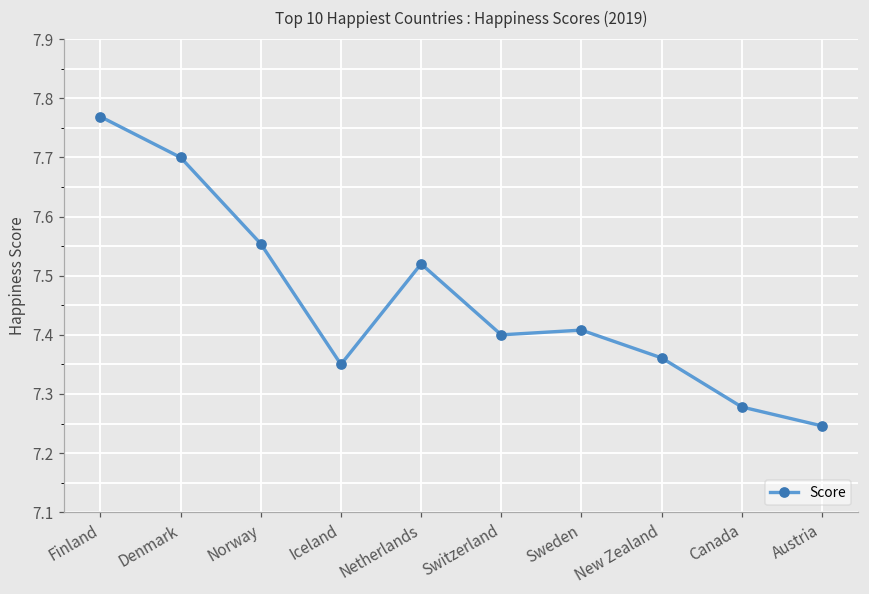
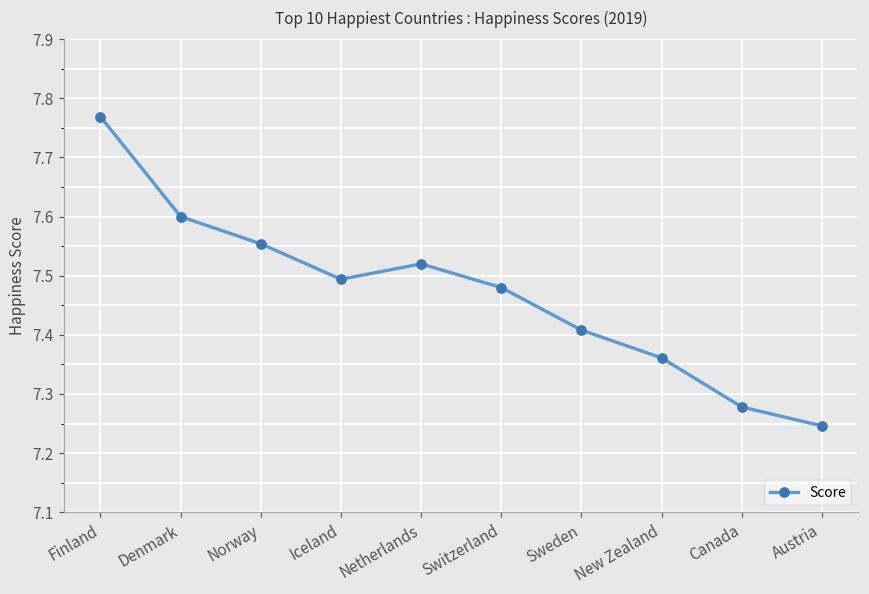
  {
    "Finland": 7.77,
-   "Denmark": 7.7,
+   "Denmark": 7.6,
    "Norway": 7.55,
-   "Iceland": 7.35,
+   "Iceland": 7.49,
    "Netherlands": 7.52,
-   "Switzerland": 7.40,
+   "Switzerland": 7.48,
    "Sweden": 7.41,
    "New Zealand": 7.36,
    "Canada": 7.28,
    "Austria": 7.25
  }
